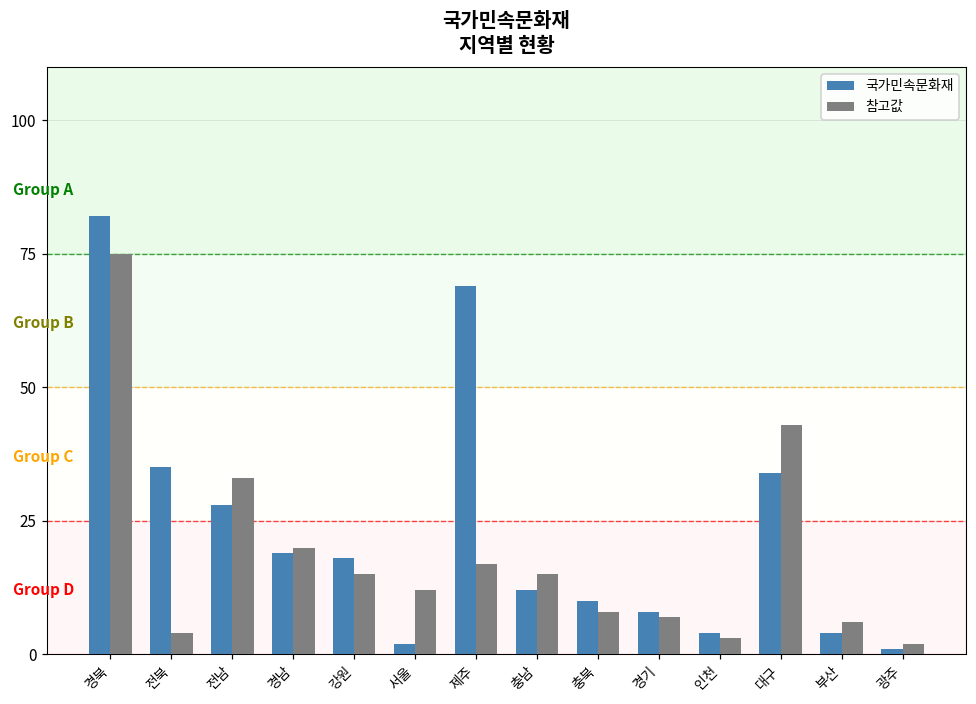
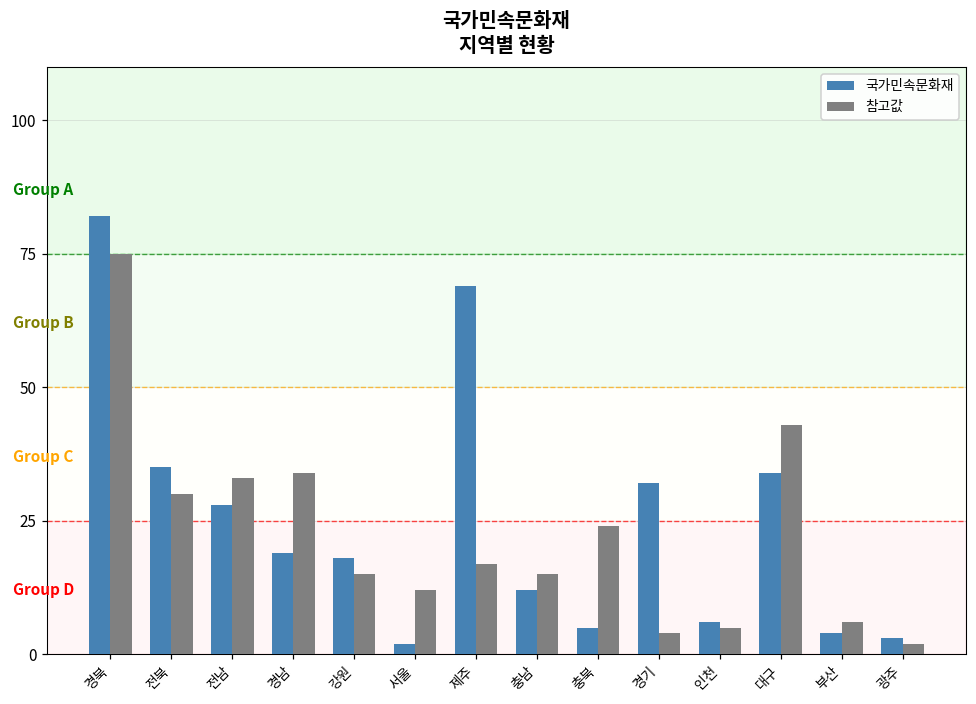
  {
    "국가민속문화재": {
      "경북": 82,
      "전북": 35,
      "전남": 28,
      "경남": 19,
      "강원": 18,
      "서울": 2,
      "제주": 69,
      "충남": 12,
-     "충북": 10,
-     "경기": 8,
-     "인천": 4,
+     "충북": 5,
+     "경기": 32,
+     "인천": 6,
      "대구": 34,
      "부산": 4,
-     "광주": 1
+     "광주": 3
    },
    "참고값": {
      "경북": 75,
-     "전북": 4,
+     "전북": 30,
      "전남": 33,
-     "경남": 20,
+     "경남": 34,
      "강원": 15,
      "서울": 12,
      "제주": 17,
      "충남": 15,
-     "충북": 8,
-     "경기": 7,
-     "인천": 3,
+     "충북": 24,
+     "경기": 4,
+     "인천": 5,
      "대구": 43,
      "부산": 6,
      "광주": 2
    }
  }
